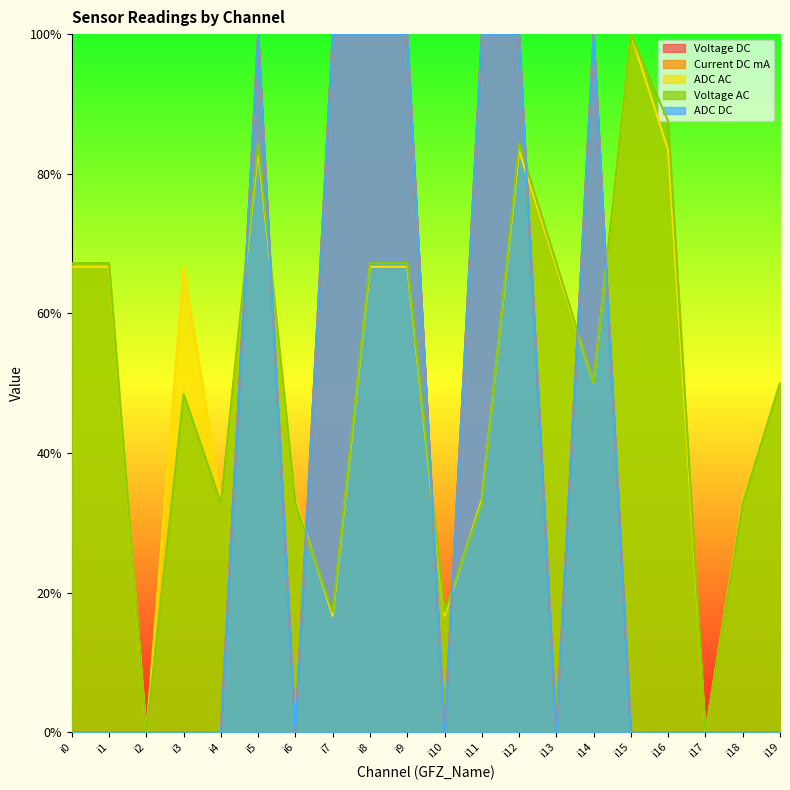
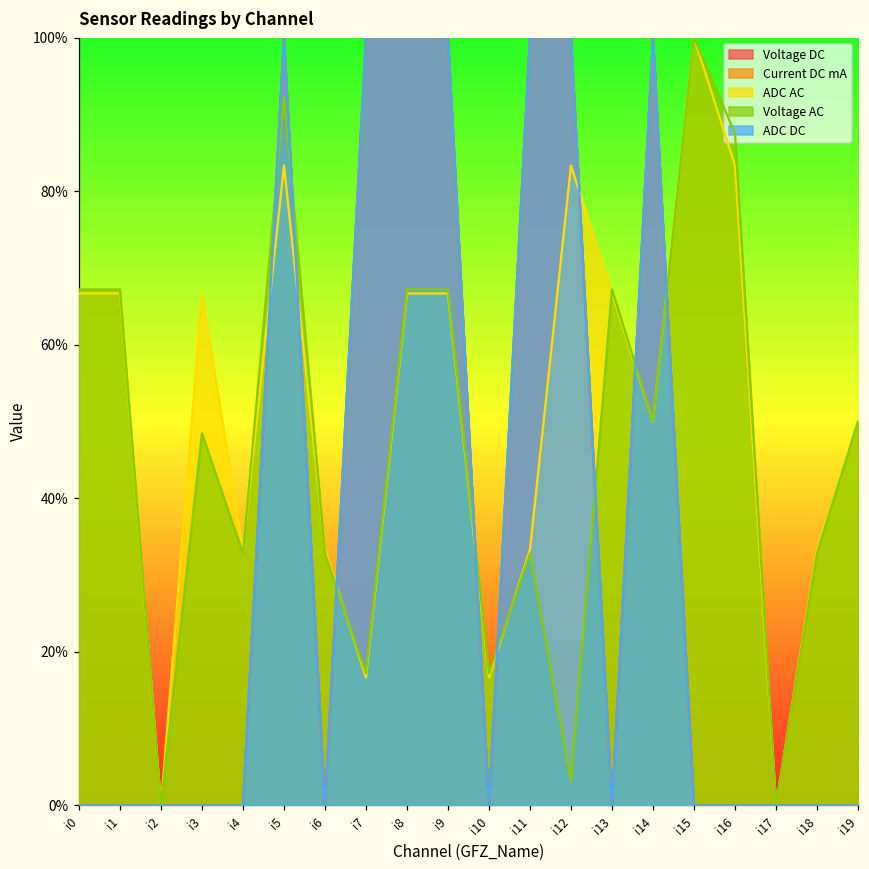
  {
    "ADC DC": {
      "i0": "0%",
      "i1": "0%",
      "i3": "0%",
      "i4": "0%",
      "i5": "100%",
      "i6": "0%",
      "i7": "100%",
      "i8": "100%",
      "i9": "100%",
      "i10": "0%",
      "i11": "100%",
      "i12": "100%",
      "i13": "0%",
      "i14": "100%",
      "i15": "0%",
      "i16": "0%",
      "i18": "0%",
      "i19": "0%"
    },
    "ADC AC": {
      "i0": "67%",
      "i1": "67%",
      "i3": "67%",
      "i4": "33%",
      "i5": "83%",
      "i6": "33%",
      "i7": "17%",
      "i8": "67%",
      "i9": "67%",
      "i10": "17%",
      "i11": "33%",
      "i12": "83%",
      "i13": "67%",
      "i16": "83%",
      "i18": "33%"
    },
    "Voltage AC": {
      "i0": "67%",
      "i1": "67%",
      "i3": "48%",
      "i4": "33%",
-     "i5": "84%",
+     "i5": "92%",
      "i6": "33%",
      "i7": "17%",
      "i8": "67%",
      "i9": "67%",
      "i10": "17%",
      "i11": "33%",
-     "i12": "84%",
+     "i12": "3%",
      "i13": "67%",
      "i16": "87%",
      "i18": "33%"
    }
  }
